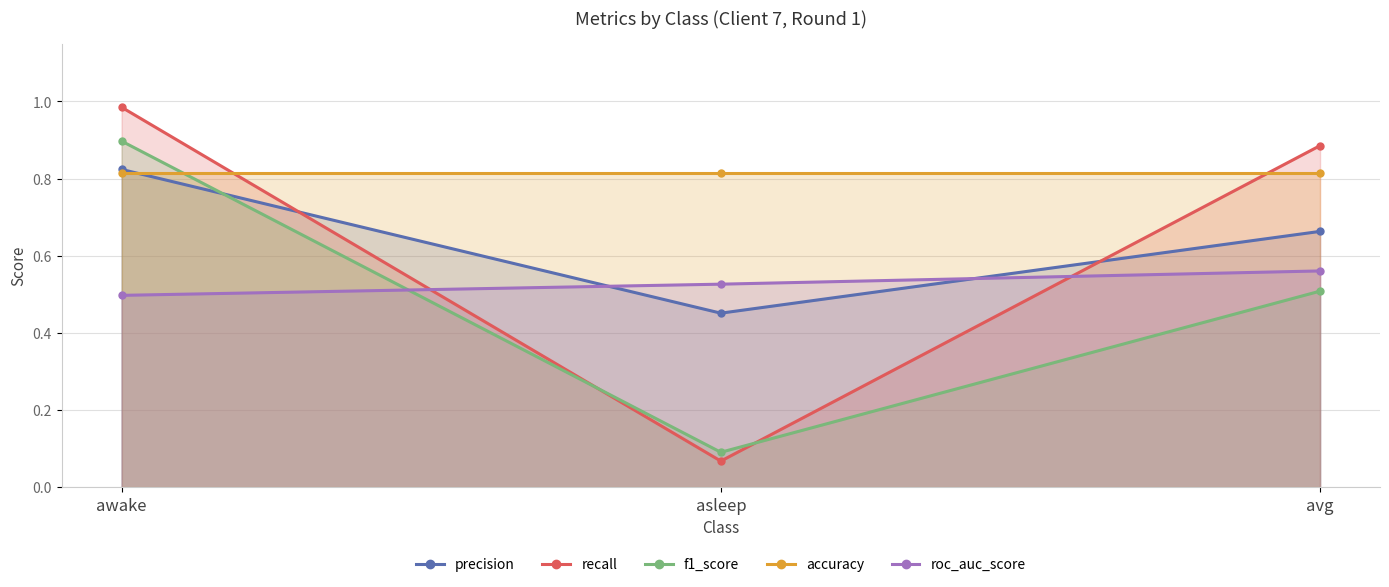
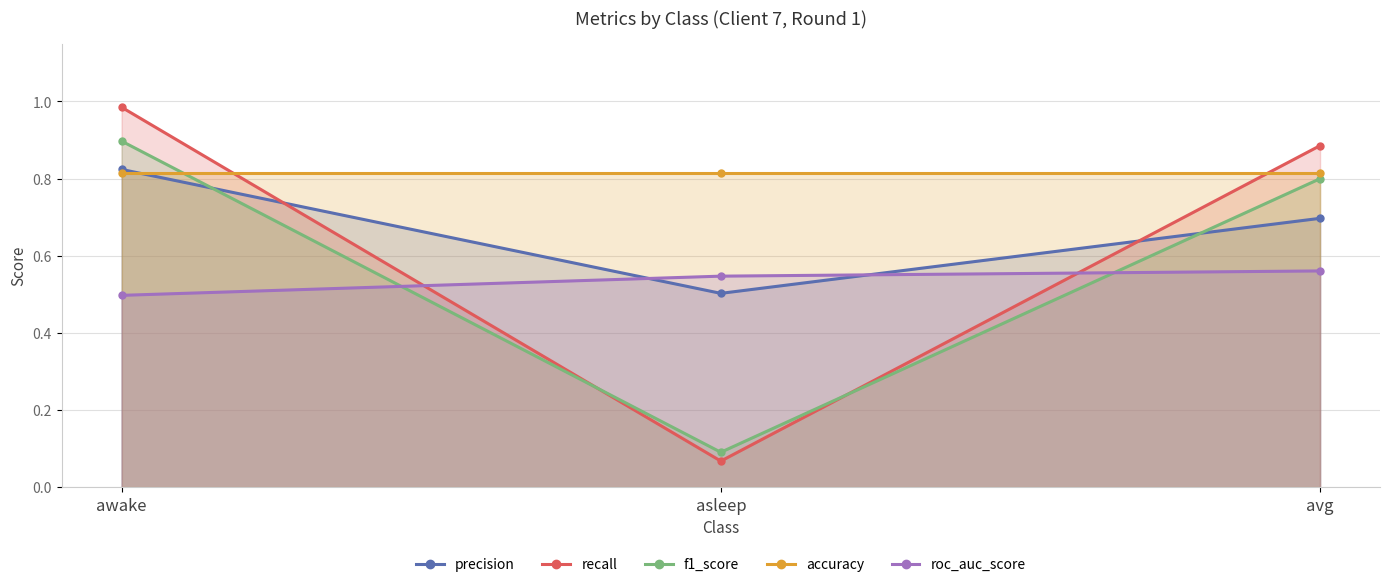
  {
    "precision": {
      "awake": 0.82,
-     "asleep": 0.45,
-     "avg": 0.66
+     "asleep": 0.50,
+     "avg": 0.70
    },
    "recall": {
      "awake": 0.98,
      "asleep": 0.07,
      "avg": 0.89
    },
    "f1_score": {
      "awake": 0.90,
      "asleep": 0.09,
-     "avg": 0.51
+     "avg": 0.80
    },
    "accuracy": {
      "awake": 0.82,
      "asleep": 0.82,
      "avg": 0.82
    },
    "roc_auc_score": {
      "awake": 0.50,
-     "asleep": 0.53,
+     "asleep": 0.55,
      "avg": 0.56
    }
  }
